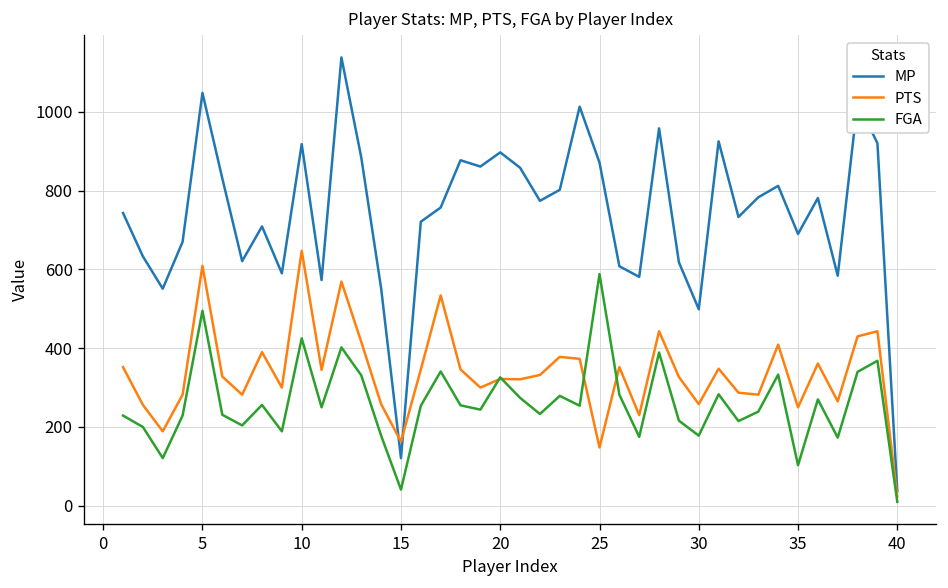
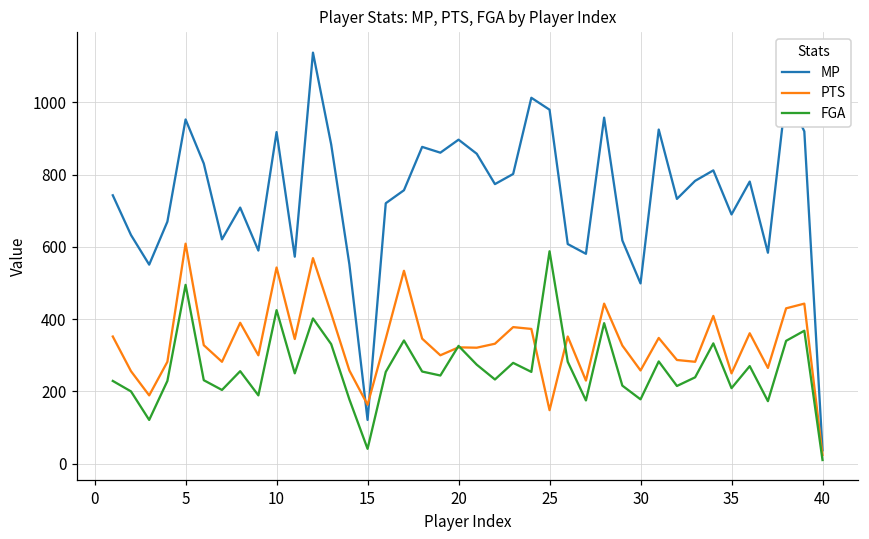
  {
    "MP": {
-     "5": 1050,
+     "5": 950,
      "10": 920,
      "15": 120,
      "20": 900,
-     "25": 870,
+     "25": 980,
      "30": 500,
      "35": 690,
      "40": 40
    },
    "PTS": {
      "5": 610,
-     "10": 650,
+     "10": 540,
      "15": 160,
      "25": 150,
      "30": 260,
      "35": 250,
      "40": 20
    },
    "FGA": {
      "5": 500,
      "10": 430,
      "15": 40,
      "25": 590,
      "30": 180,
-     "35": 100,
+     "35": 210,
      "40": 10
    }
  }
